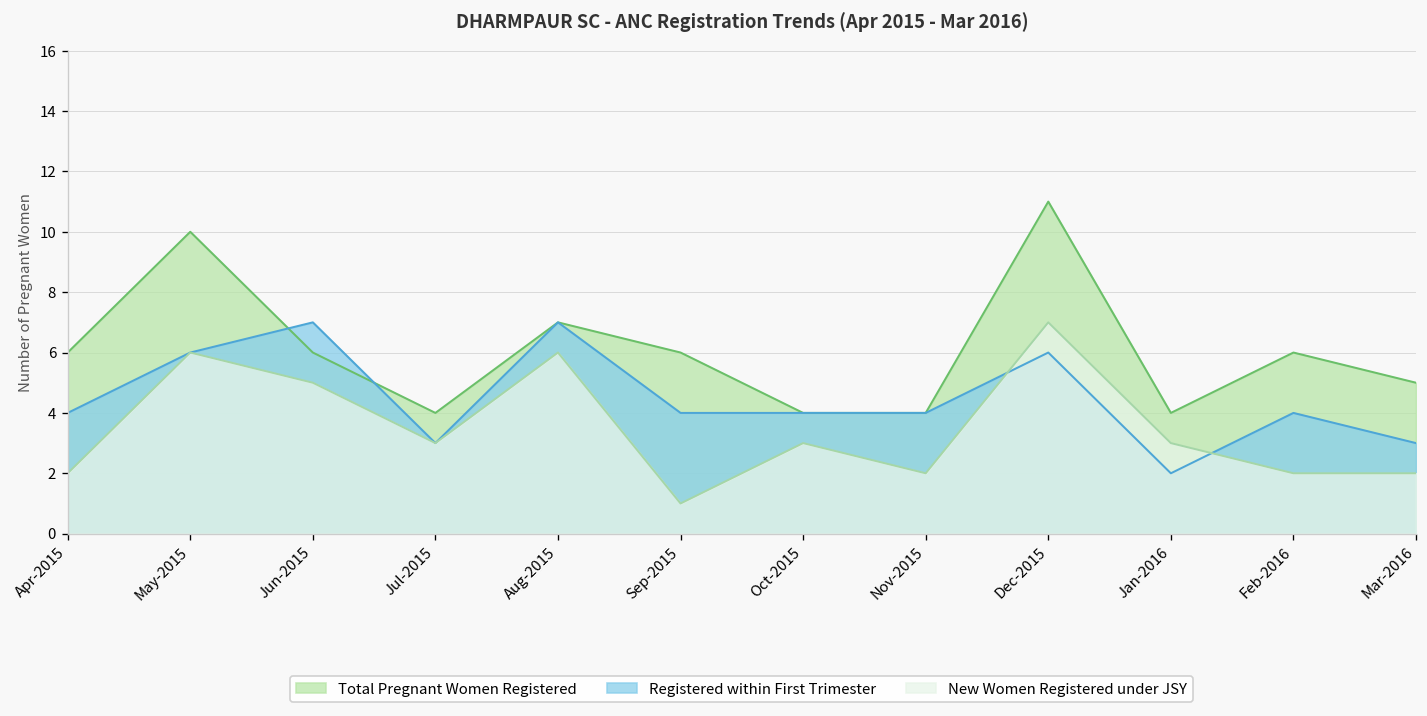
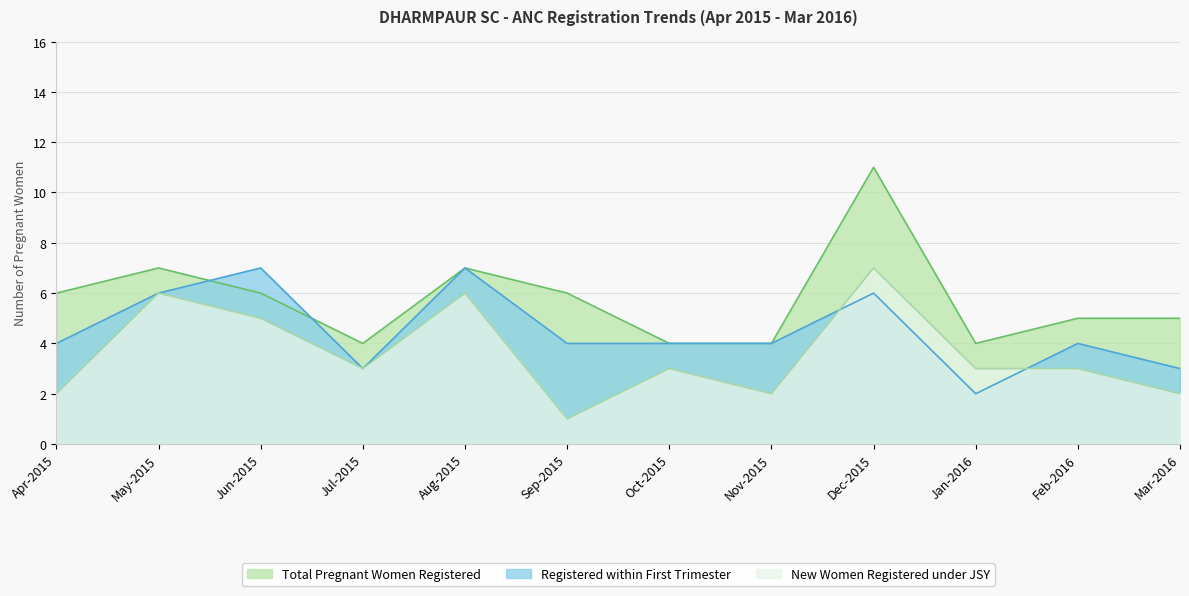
  {
    "Total Pregnant Women Registered": {
      "Apr-2015": 6,
-     "May-2015": 10,
+     "May-2015": 7,
      "Jun-2015": 6,
      "Jul-2015": 4,
      "Sep-2015": 6,
      "Dec-2015": 11,
      "Jan-2016": 4,
-     "Feb-2016": 6,
+     "Feb-2016": 5,
      "Mar-2016": 5
    },
    "Registered within First Trimester": {
      "Apr-2015": 4,
      "Jun-2015": 7,
      "Sep-2015": 4,
      "Dec-2015": 6,
      "Jan-2016": 2,
      "Feb-2016": 4,
      "Mar-2016": 3
    },
    "New Women Registered under JSY": {
      "Apr-2015": 2,
      "Jun-2015": 5,
      "Aug-2015": 6,
      "Sep-2015": 1,
      "Oct-2015": 3,
      "Nov-2015": 2,
      "Dec-2015": 7,
      "Jan-2016": 3,
-     "Feb-2016": 2,
+     "Feb-2016": 3,
      "Mar-2016": 2
    }
  }
